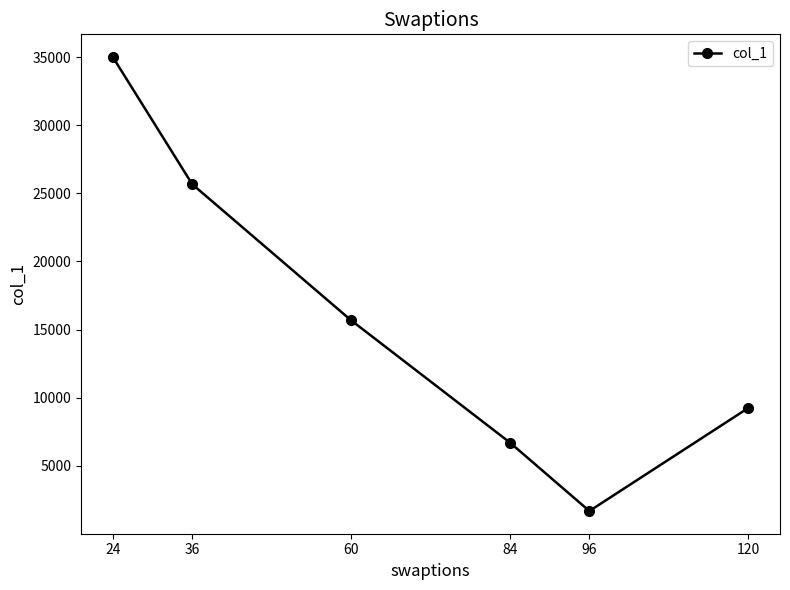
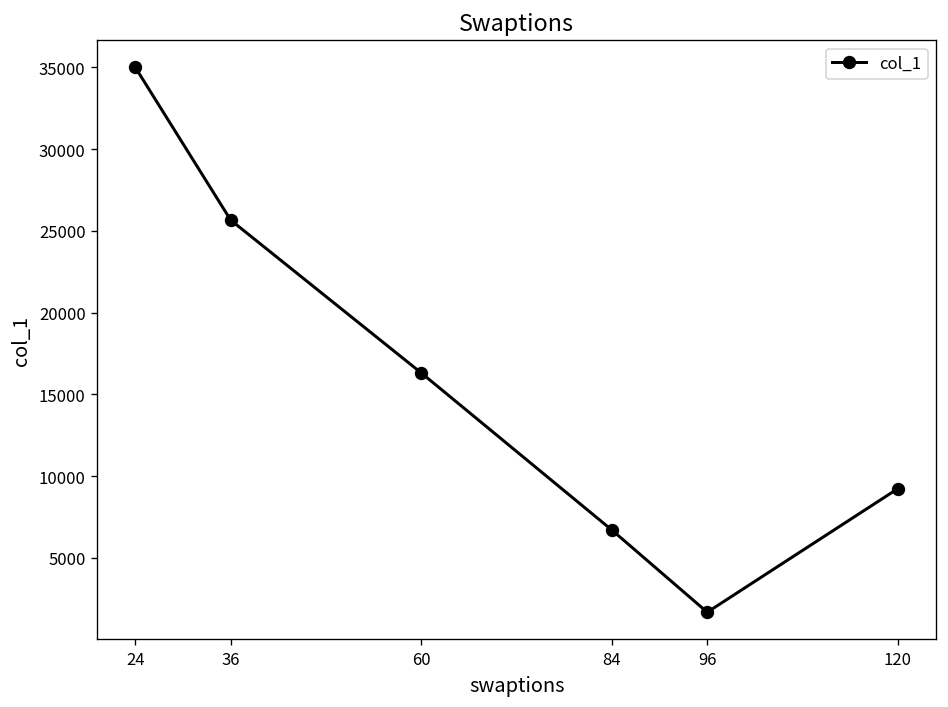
  {
    "24": 35000,
    "36": 25700,
-   "60": 15700,
+   "60": 16300,
    "84": 6700,
    "96": 1700,
    "120": 9200
  }
